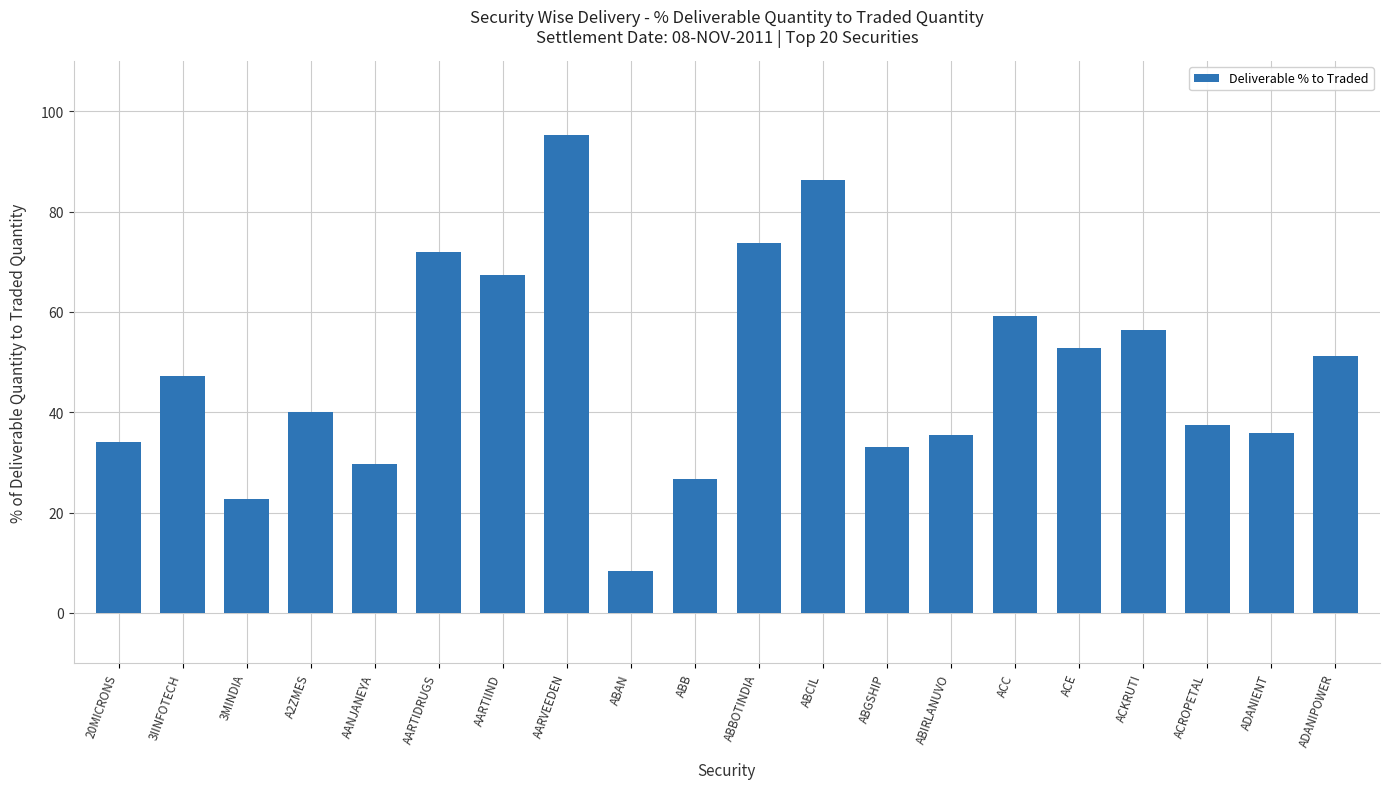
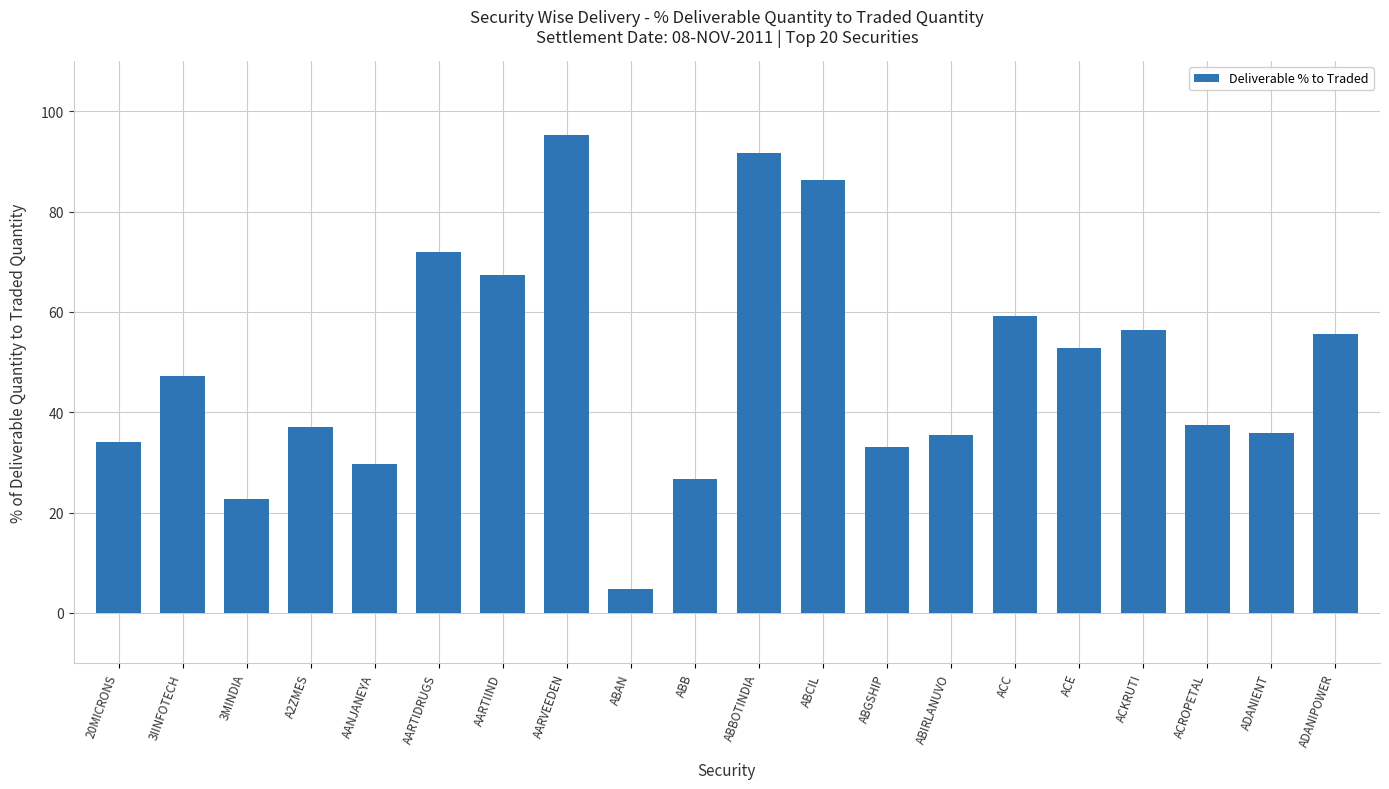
  {
    "20MICRONS": 34,
    "3IINFOTECH": 47,
    "3MINDIA": 23,
-   "A2ZMES": 40,
+   "A2ZMES": 37,
    "AANJANEYA": 30,
    "AARTIDRUGS": 72,
    "AARTIIND": 67,
    "AARVEEDEN": 95,
-   "ABAN": 8,
+   "ABAN": 5,
    "ABB": 27,
-   "ABBOTINDIA": 74,
+   "ABBOTINDIA": 92,
    "ABCIL": 86,
    "ABGSHIP": 33,
    "ABIRLANUVO": 35,
    "ACC": 59,
    "ACE": 53,
    "ACKRUTI": 56,
    "ACROPETAL": 37,
    "ADANIENT": 36,
-   "ADANIPOWER": 51
+   "ADANIPOWER": 56
  }
